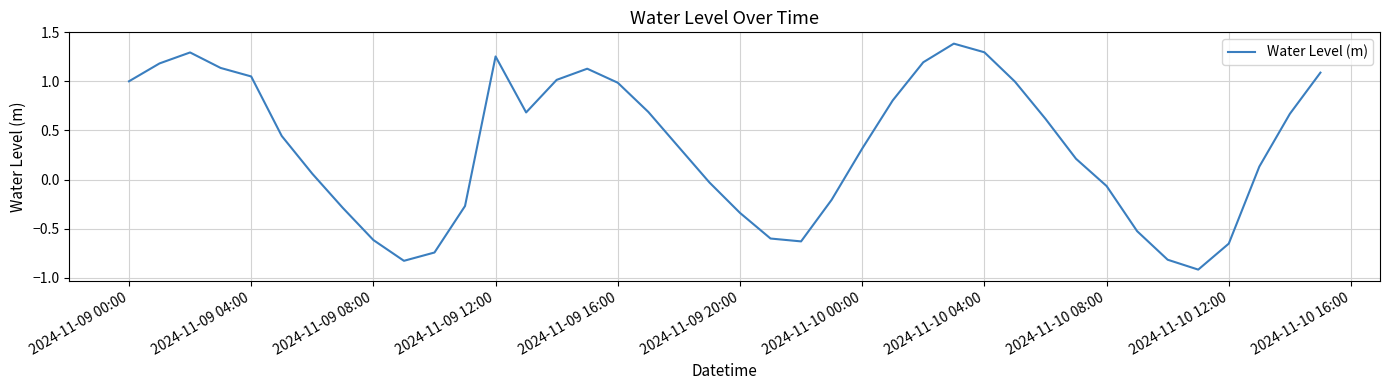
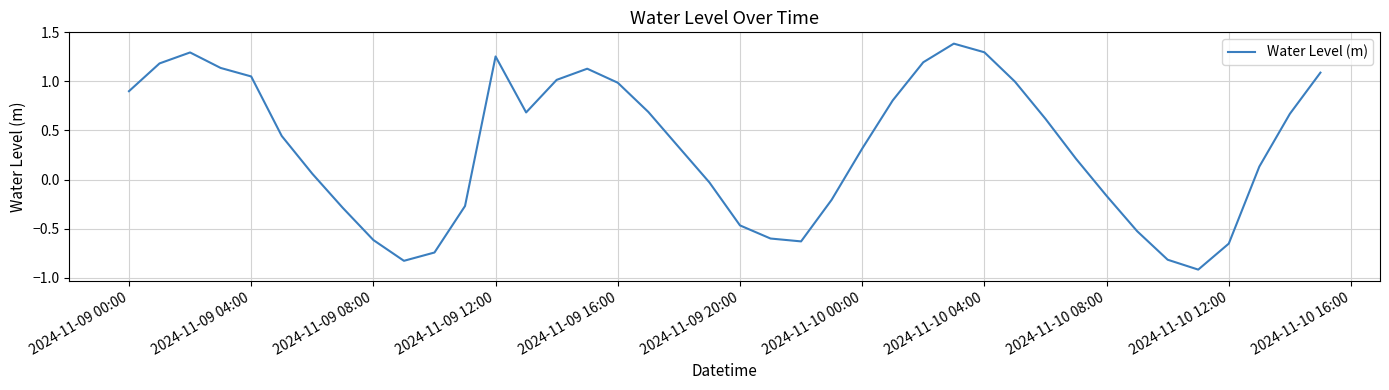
  {
-   "2024-11-09 00:00": 1.0,
+   "2024-11-09 00:00": 0.9,
    "2024-11-09 04:00": 1.1,
    "2024-11-09 08:00": -0.6,
    "2024-11-09 12:00": 1.3,
    "2024-11-09 16:00": 1.0,
-   "2024-11-09 20:00": -0.3,
+   "2024-11-09 20:00": -0.5,
    "2024-11-10 00:00": 0.3,
    "2024-11-10 04:00": 1.3,
-   "2024-11-10 08:00": -0.1,
+   "2024-11-10 08:00": -0.2,
    "2024-11-10 12:00": -0.7
  }
